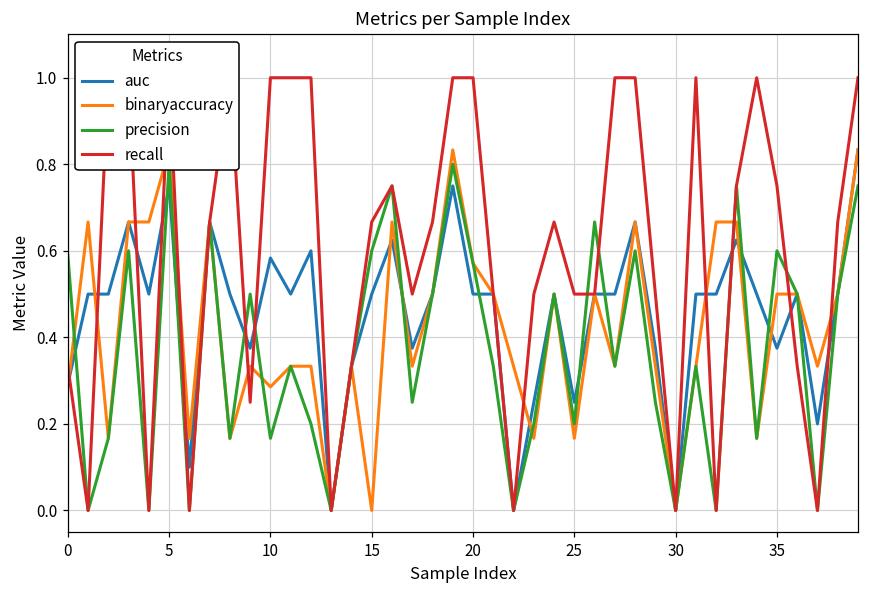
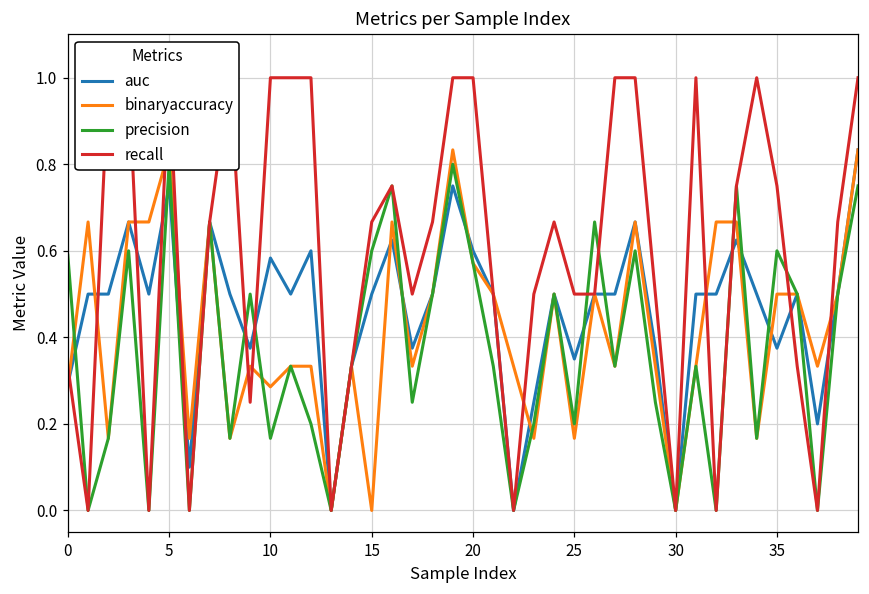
  {
    "auc": {
      "5": 0.75,
      "10": 0.58,
      "15": 0.50,
-     "20": 0.5,
-     "25": 0.25,
+     "20": 0.6,
+     "25": 0.35,
      "35": 0.38
    },
    "binaryaccuracy": {
      "10": 0.29,
      "15": 0.00,
      "25": 0.17,
      "35": 0.50
    },
    "precision": {
      "0": 0.59,
      "5": 0.80,
      "10": 0.17,
      "15": 0.60,
      "25": 0.20,
      "35": 0.60
    },
    "recall": {
      "0": 0.33,
      "10": 1.00,
      "15": 0.67,
      "20": 1.00,
      "25": 0.50,
      "35": 0.75
    }
  }
